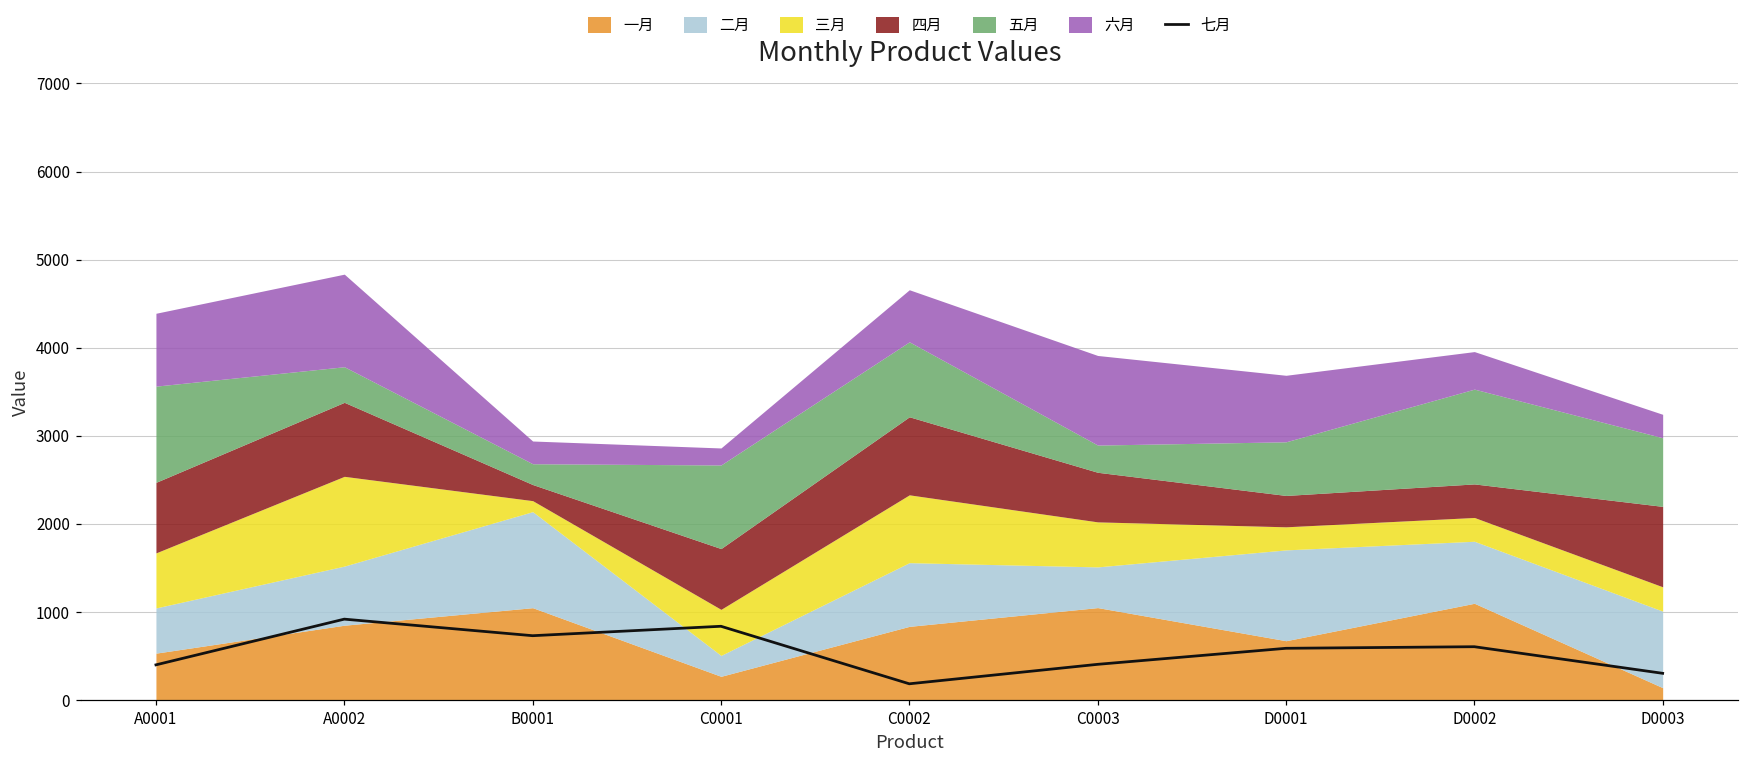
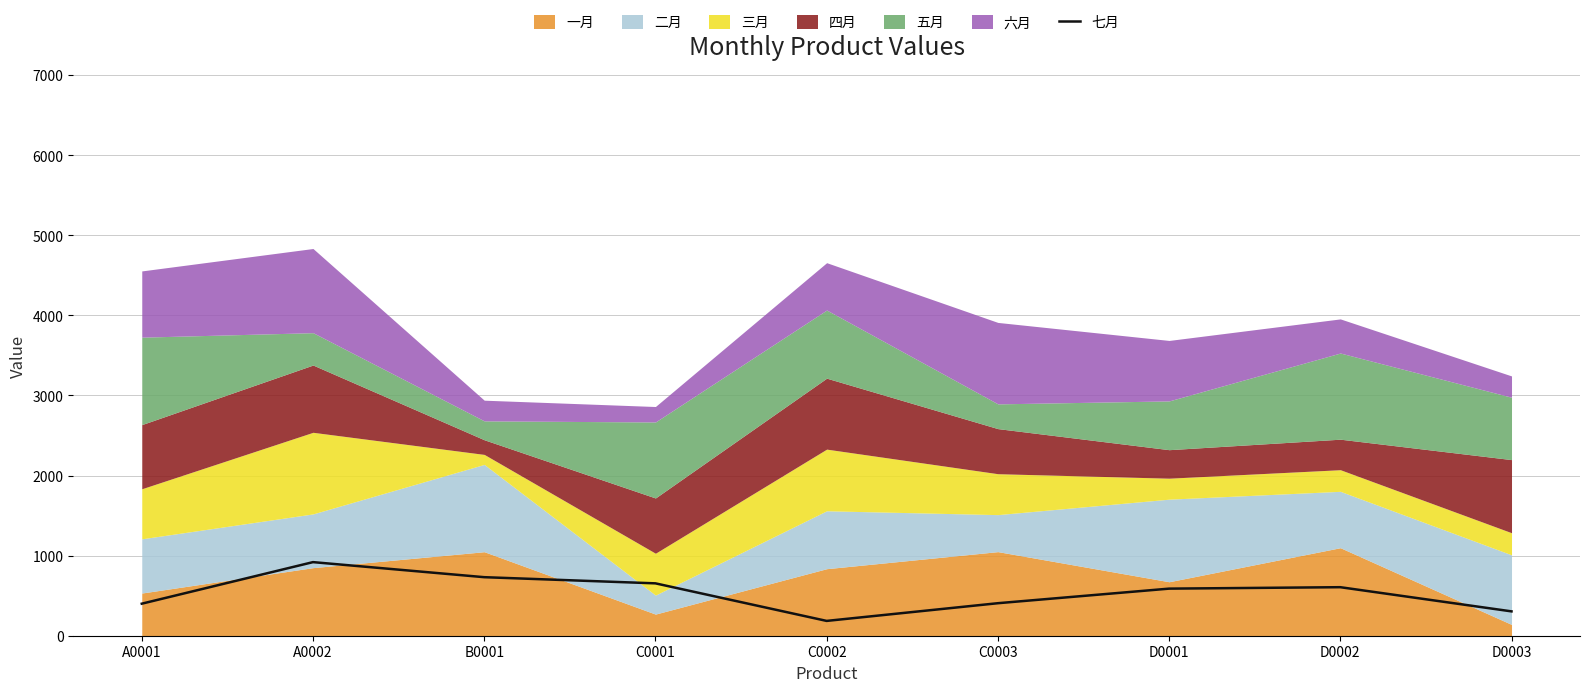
  {
    "七月": {
      "A0001": 400,
      "A0002": 900,
      "B0001": 700,
-     "C0001": 800,
+     "C0001": 700,
      "C0002": 200,
      "C0003": 400,
      "D0001": 600,
      "D0002": 600,
      "D0003": 300
    },
    "一月": {
      "A0001": 500,
      "A0002": 900,
      "B0001": 1000,
      "C0001": 300,
      "C0002": 800,
      "C0003": 1100,
      "D0001": 700,
      "D0002": 1100,
      "D0003": 100
    },
    "二月": {
-     "A0001": 500,
+     "A0001": 700,
      "A0002": 700,
      "B0001": 1100,
      "C0001": 200,
      "C0002": 700,
      "C0003": 500,
      "D0001": 1000,
      "D0002": 700,
      "D0003": 900
    },
    "三月": {
      "A0001": 600,
      "A0002": 1000,
      "B0001": 100,
      "C0001": 500,
      "C0002": 800,
      "C0003": 500,
      "D0001": 300,
      "D0002": 300,
      "D0003": 300
    },
    "四月": {
      "A0001": 800,
      "A0002": 800,
      "B0001": 200,
      "C0001": 700,
      "C0002": 900,
      "C0003": 600,
      "D0001": 400,
      "D0002": 400,
      "D0003": 900
    },
    "五月": {
      "A0001": 1100,
      "A0002": 400,
      "B0001": 200,
      "C0001": 900,
      "C0002": 900,
      "C0003": 300,
      "D0001": 600,
      "D0002": 1100,
      "D0003": 800
    },
    "六月": {
      "A0001": 800,
      "A0002": 1100,
      "B0001": 300,
      "C0001": 200,
      "C0002": 600,
      "C0003": 1000,
      "D0001": 800,
      "D0002": 400,
      "D0003": 300
    }
  }
